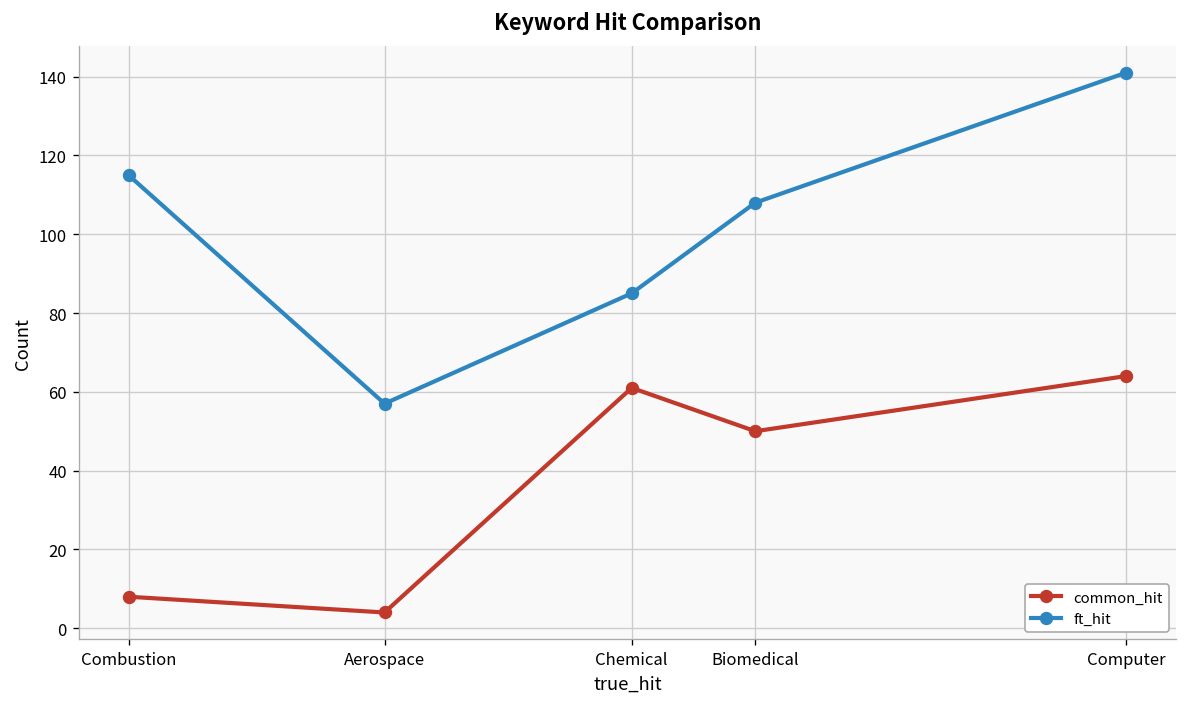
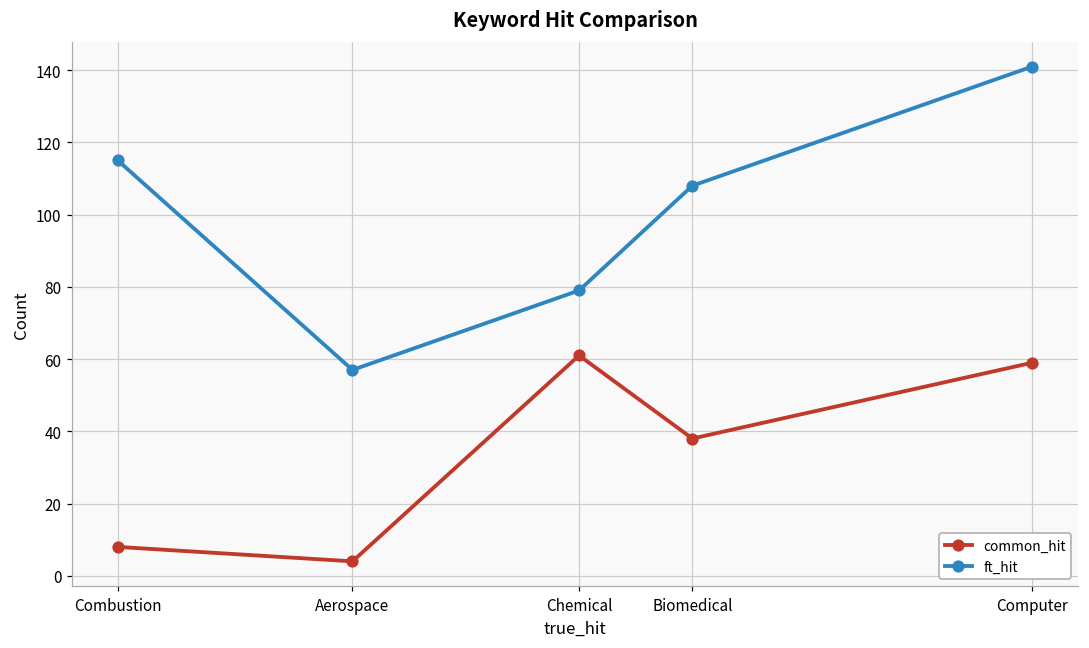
  {
    "common_hit": {
      "Combustion": 8,
      "Aerospace": 4,
      "Chemical": 61,
-     "Biomedical": 50,
-     "Computer": 64
+     "Biomedical": 38,
+     "Computer": 59
    },
    "ft_hit": {
      "Combustion": 115,
      "Aerospace": 57,
-     "Chemical": 85,
+     "Chemical": 79,
      "Biomedical": 108,
      "Computer": 141
    }
  }
